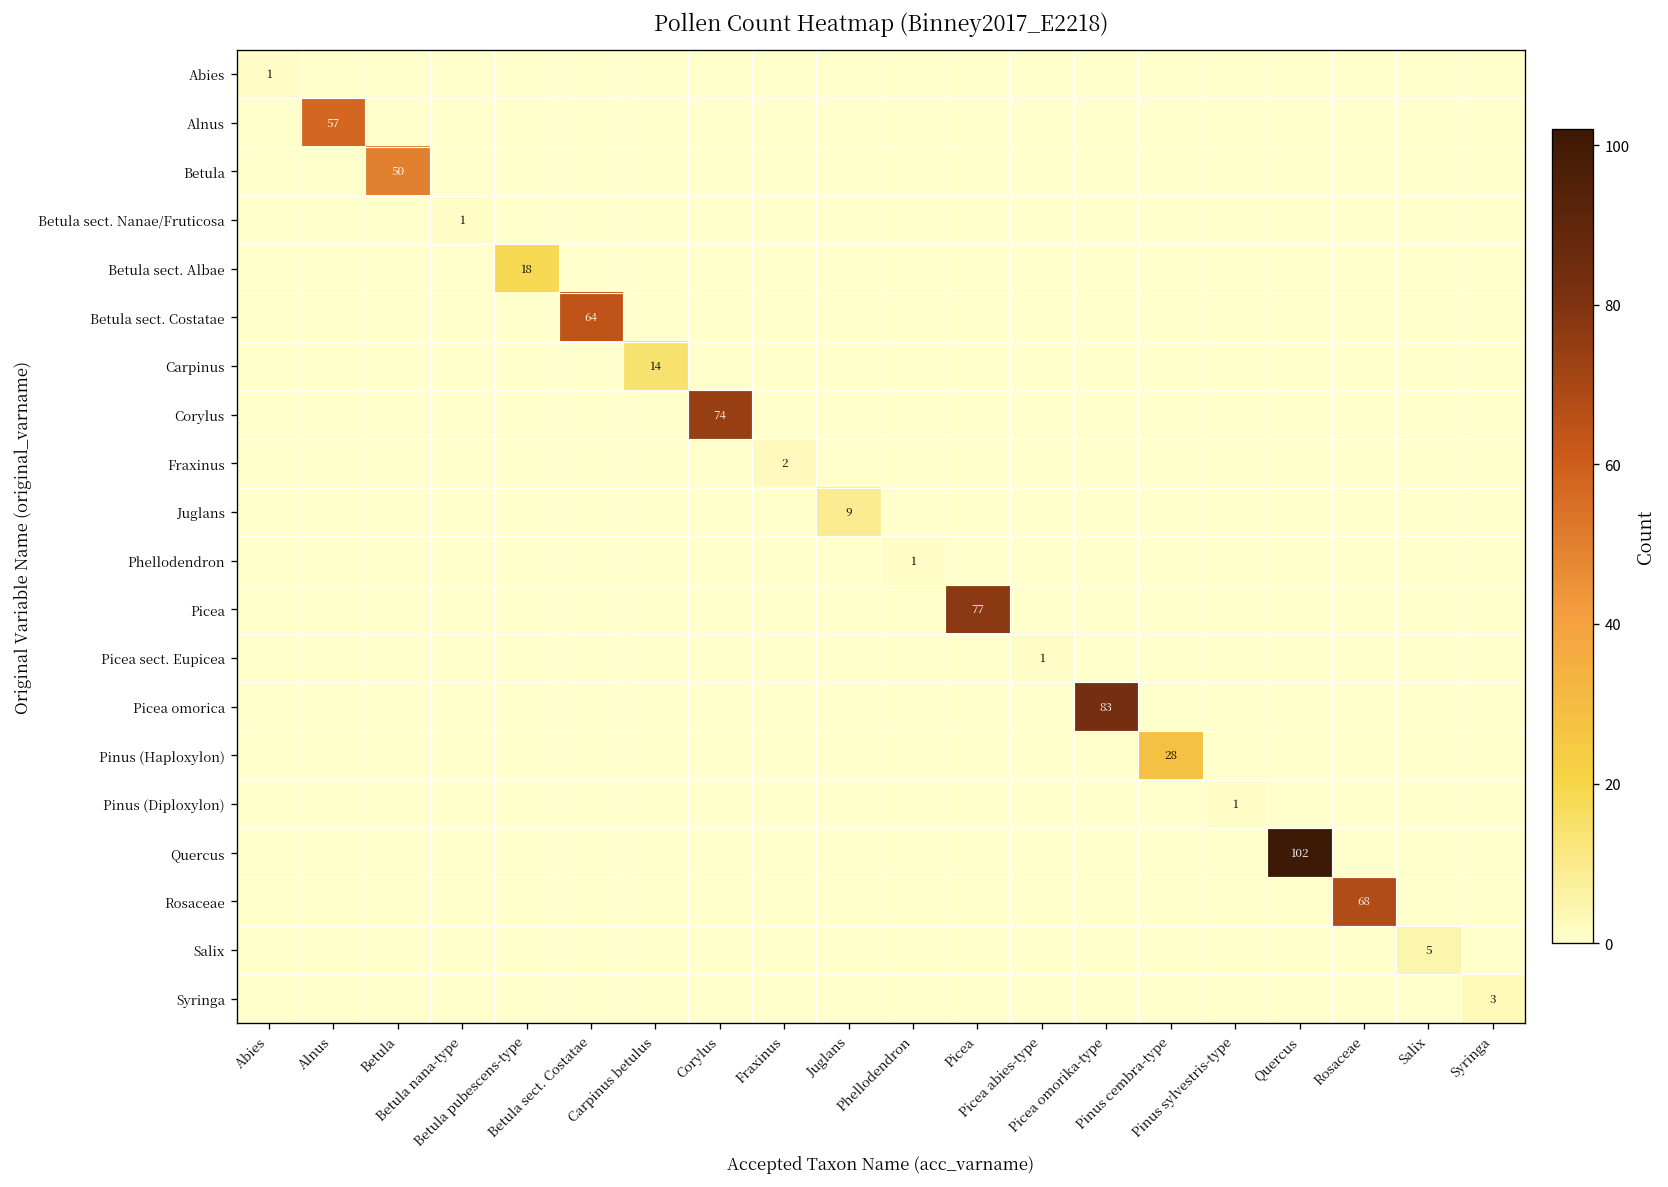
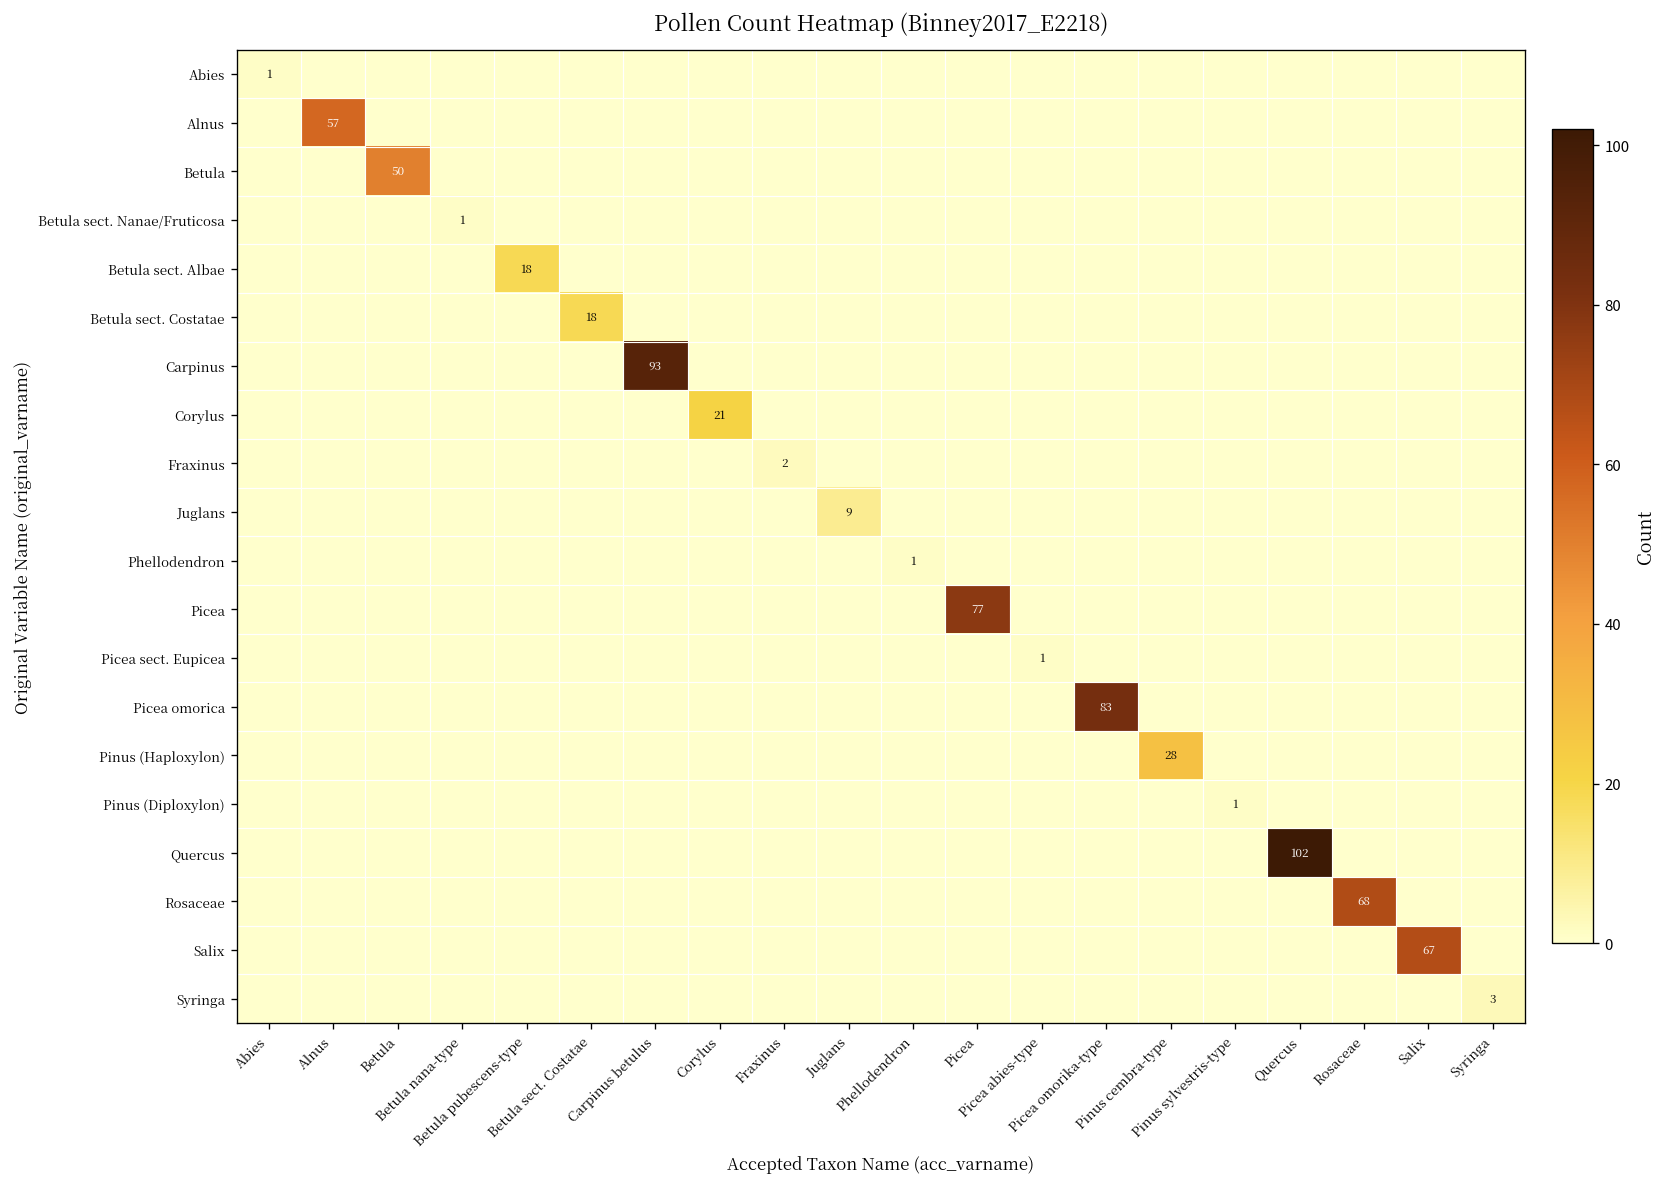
  {
    "Abies": {
      "Abies": 1
    },
    "Alnus": {
      "Alnus": 57
    },
    "Betula": {
      "Betula": 50
    },
    "Betula sect. Nanae/Fruticosa": {
      "Betula nana-type": 1
    },
    "Betula sect. Albae": {
      "Betula pubescens-type": 18
    },
    "Betula sect. Costatae": {
-     "Betula sect. Costatae": 64
+     "Betula sect. Costatae": 18
    },
    "Carpinus": {
-     "Carpinus betulus": 14
+     "Carpinus betulus": 93
    },
    "Corylus": {
-     "Corylus": 74
+     "Corylus": 21
    },
    "Fraxinus": {
      "Fraxinus": 2
    },
    "Juglans": {
      "Juglans": 9
    },
    "Phellodendron": {
      "Phellodendron": 1
    },
    "Picea": {
      "Picea": 77
    },
    "Picea sect. Eupicea": {
      "Picea abies-type": 1
    },
    "Picea omorica": {
      "Picea omorika-type": 83
    },
    "Pinus (Haploxylon)": {
      "Pinus cembra-type": 28
    },
    "Pinus (Diploxylon)": {
      "Pinus sylvestris-type": 1
    },
    "Quercus": {
      "Quercus": 102
    },
    "Rosaceae": {
      "Rosaceae": 68
    },
    "Salix": {
-     "Salix": 5
+     "Salix": 67
    },
    "Syringa": {
      "Syringa": 3
    }
  }
